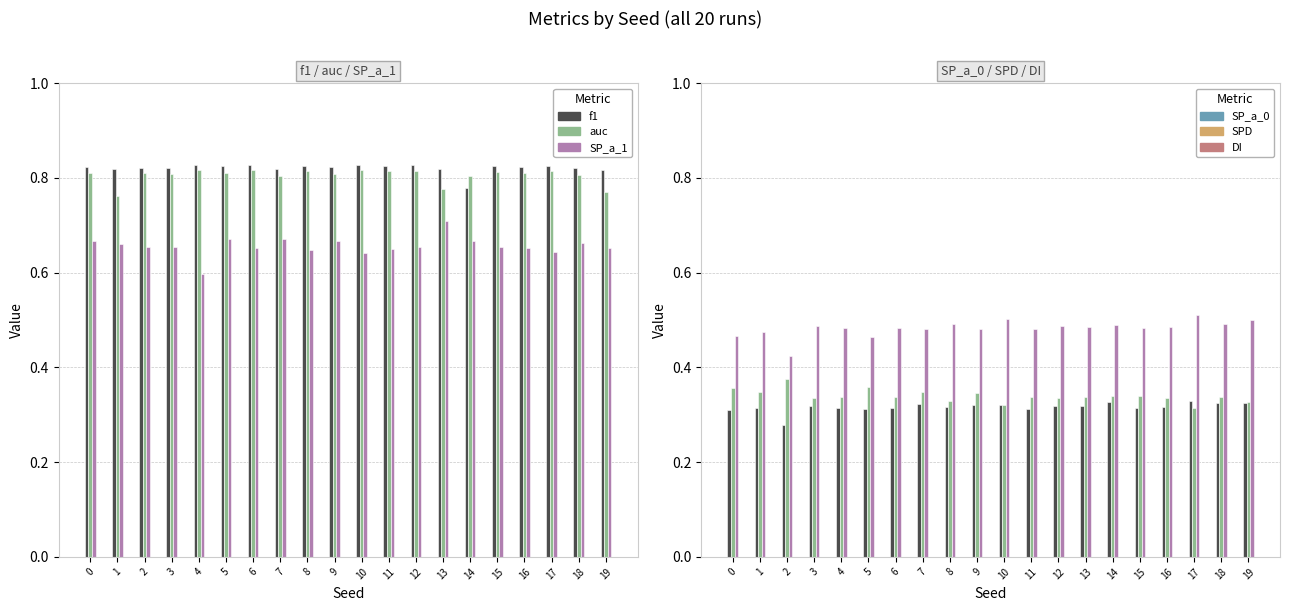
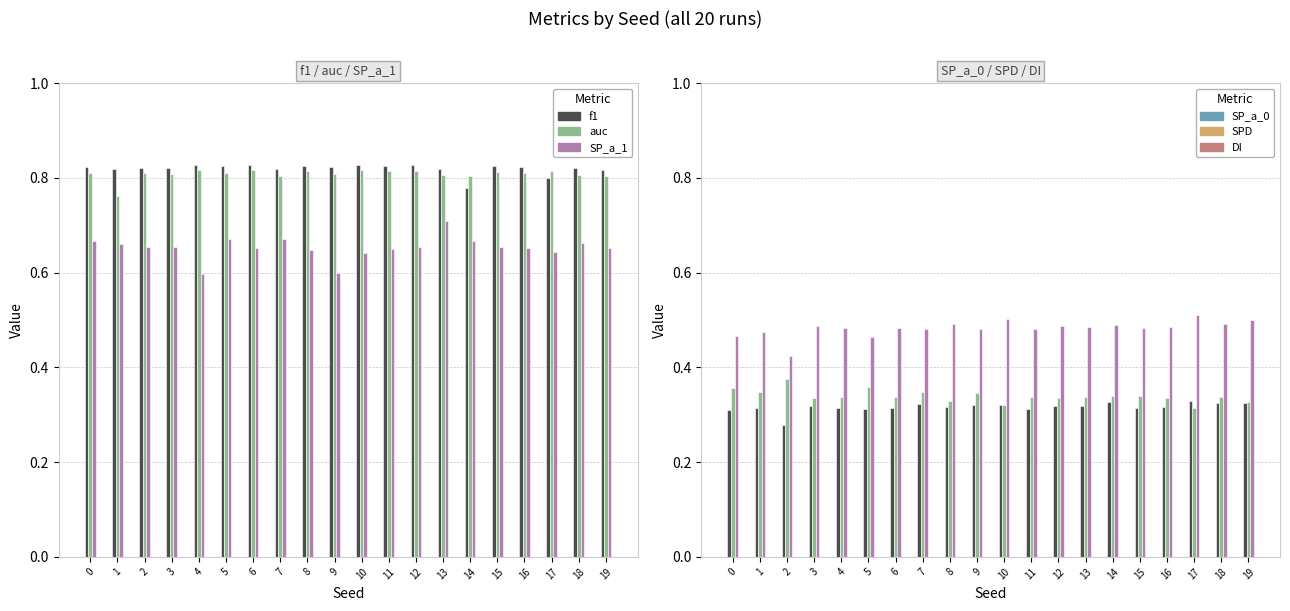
  {
    "f1 / auc / SP_a_1": {
      "f1": {
        "0": 0.82,
        "1": 0.82,
        "2": 0.82,
        "3": 0.82,
        "4": 0.83,
        "5": 0.83,
        "6": 0.83,
        "7": 0.82,
        "8": 0.83,
        "9": 0.82,
        "10": 0.83,
        "11": 0.83,
        "12": 0.83,
        "13": 0.82,
        "14": 0.78,
        "15": 0.82,
        "16": 0.82,
-       "17": 0.83,
+       "17": 0.80,
        "18": 0.82,
        "19": 0.82
      },
      "auc": {
        "0": 0.81,
        "1": 0.76,
        "2": 0.81,
        "3": 0.81,
        "4": 0.82,
        "5": 0.81,
        "6": 0.82,
        "7": 0.80,
        "8": 0.81,
        "9": 0.81,
        "10": 0.82,
        "11": 0.82,
        "12": 0.81,
-       "13": 0.78,
+       "13": 0.81,
        "14": 0.80,
        "15": 0.81,
        "16": 0.81,
        "17": 0.81,
        "18": 0.81,
-       "19": 0.77
+       "19": 0.80
      },
      "SP_a_1": {
        "0": 0.67,
        "1": 0.66,
        "2": 0.65,
        "3": 0.65,
        "4": 0.60,
        "5": 0.67,
        "6": 0.65,
        "7": 0.67,
        "8": 0.65,
-       "9": 0.67,
+       "9": 0.60,
        "10": 0.64,
        "11": 0.65,
        "12": 0.65,
        "13": 0.71,
        "14": 0.67,
        "15": 0.65,
        "16": 0.65,
        "17": 0.64,
        "18": 0.66,
        "19": 0.65
      }
    }
  }
